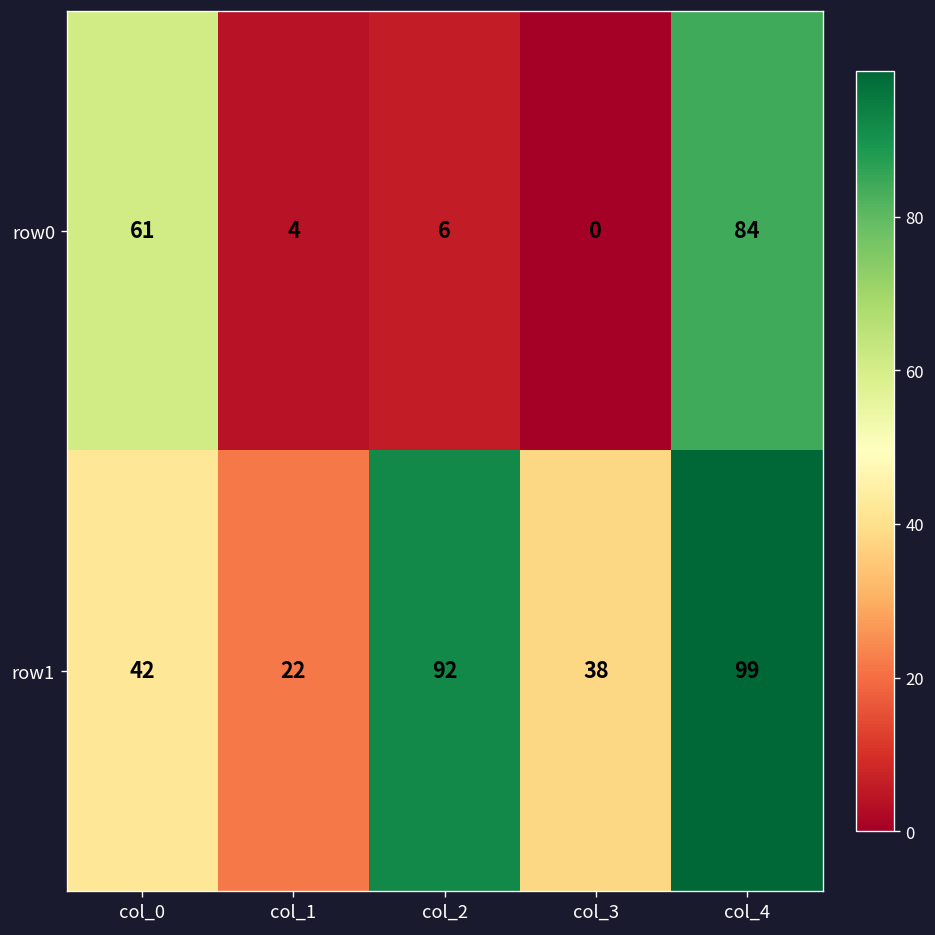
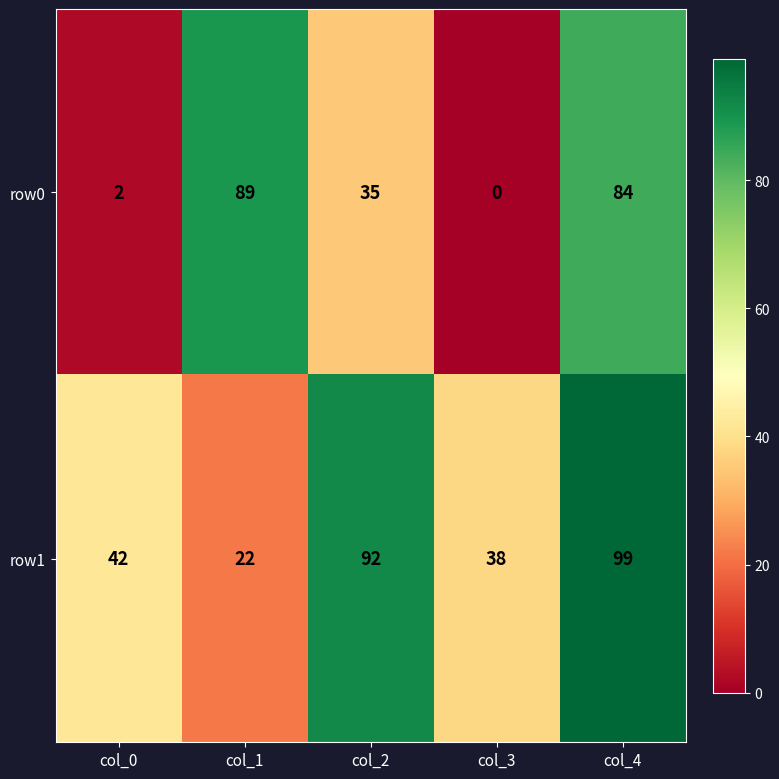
  {
    "row0": {
-     "col_0": 61,
-     "col_1": 4,
-     "col_2": 6,
+     "col_0": 2,
+     "col_1": 89,
+     "col_2": 35,
      "col_3": 0,
      "col_4": 84
    },
    "row1": {
      "col_0": 42,
      "col_1": 22,
      "col_2": 92,
      "col_3": 38,
      "col_4": 99
    }
  }
